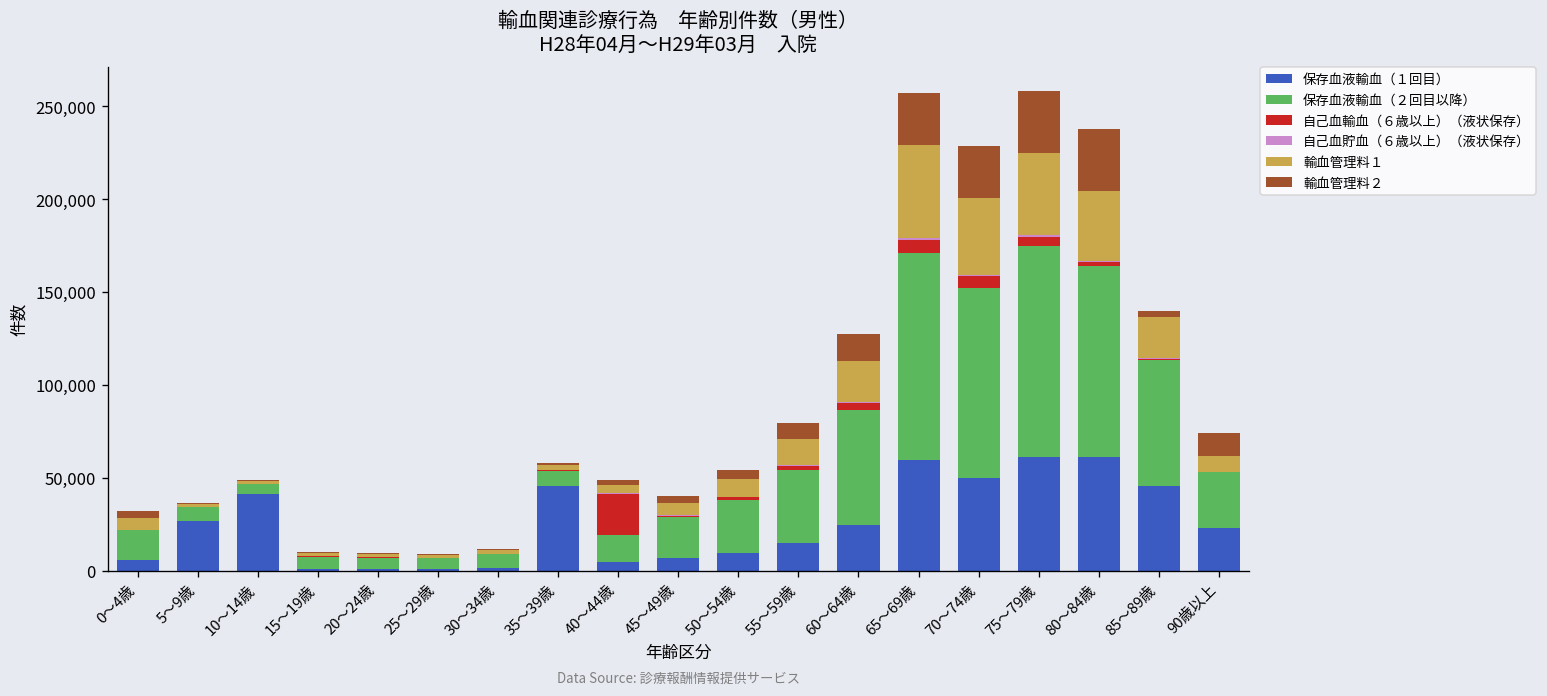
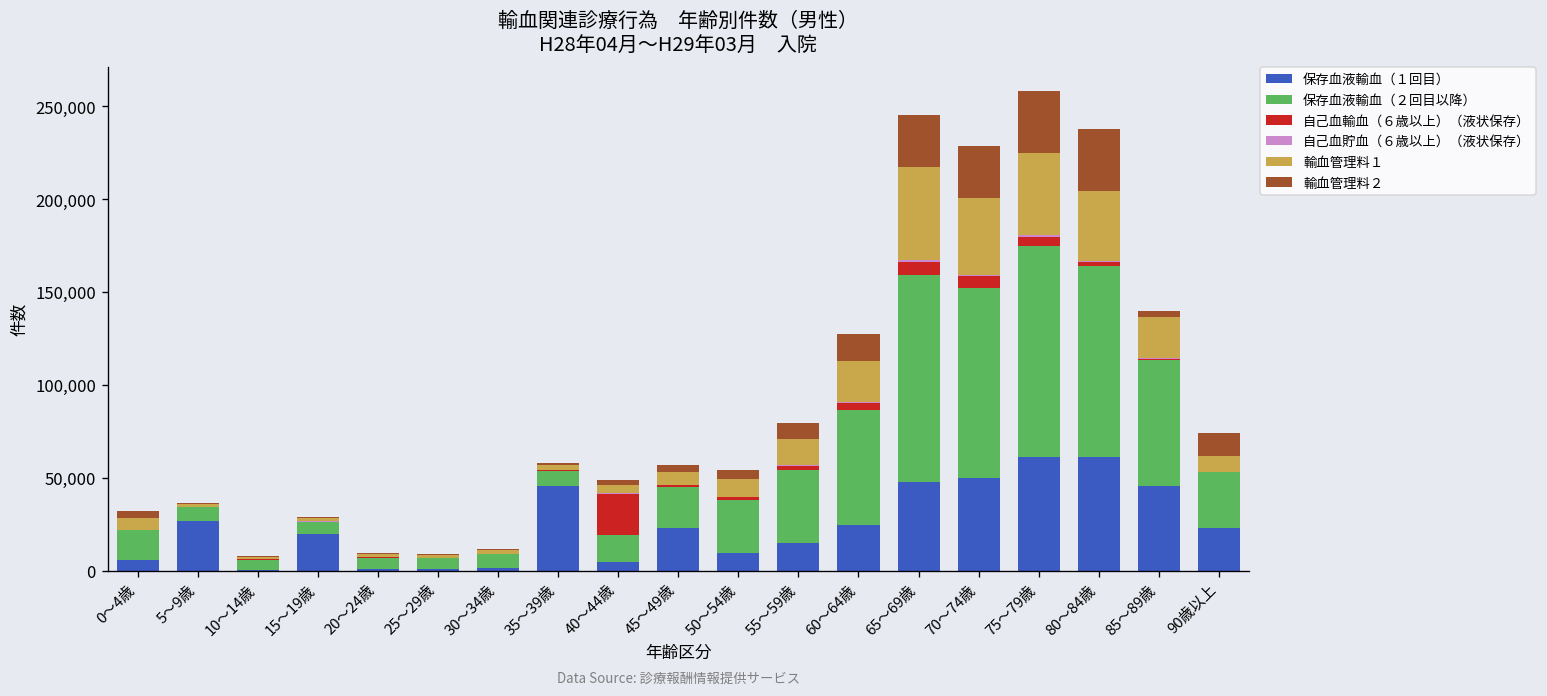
  {
    "保存血液輸血（１回目）": {
      "0～4歳": "6,000",
      "5～9歳": "27,000",
-     "10～14歳": "41,000",
-     "15～19歳": "1,000",
+     "10～14歳": "1,000",
+     "15～19歳": "20,000",
      "35～39歳": "45,000",
      "40～44歳": "4,000",
-     "45～49歳": "7,000",
+     "45～49歳": "23,000",
      "50～54歳": "10,000",
      "55～59歳": "15,000",
      "60～64歳": "25,000",
-     "65～69歳": "60,000",
+     "65～69歳": "48,000",
      "70～74歳": "50,000",
      "75～79歳": "61,000",
      "80～84歳": "61,000",
      "85～89歳": "45,000",
      "90歳以上": "23,000"
    },
    "保存血液輸血（２回目以降）": {
      "0～4歳": "16,000",
      "5～9歳": "7,000",
      "10～14歳": "5,000",
      "15～19歳": "7,000",
      "20～24歳": "6,000",
      "25～29歳": "6,000",
      "30～34歳": "7,000",
      "35～39歳": "8,000",
      "40～44歳": "15,000",
      "45～49歳": "22,000",
      "50～54歳": "29,000",
      "55～59歳": "39,000",
      "60～64歳": "62,000",
      "65～69歳": "112,000",
      "70～74歳": "102,000",
      "75～79歳": "114,000",
      "80～84歳": "103,000",
      "85～89歳": "68,000",
      "90歳以上": "30,000"
    },
    "自己血輸血（６歳以上）（液状保存）": {
      "0～4歳": "0",
      "40～44歳": "22,000",
      "55～59歳": "2,000",
      "60～64歳": "4,000",
      "65～69歳": "7,000",
      "70～74歳": "6,000",
      "75～79歳": "5,000",
      "80～84歳": "2,000"
    },
    "自己血貯血（６歳以上）（液状保存）": {
      "0～4歳": "0",
      "90歳以上": "0"
    },
    "輸血管理料１": {
      "0～4歳": "7,000",
      "5～9歳": "2,000",
      "15～19歳": "2,000",
      "30～34歳": "2,000",
      "35～39歳": "3,000",
      "40～44歳": "5,000",
      "45～49歳": "7,000",
      "50～54歳": "9,000",
      "55～59歳": "14,000",
      "60～64歳": "22,000",
      "65～69歳": "50,000",
      "70～74歳": "41,000",
      "75～79歳": "44,000",
      "80～84歳": "38,000",
      "85～89歳": "22,000",
      "90歳以上": "8,000"
    },
    "輸血管理料２": {
      "0～4歳": "3,000",
      "40～44歳": "2,000",
      "45～49歳": "4,000",
      "50～54歳": "5,000",
      "55～59歳": "9,000",
      "60～64歳": "14,000",
      "65～69歳": "28,000",
      "70～74歳": "28,000",
      "75～79歳": "34,000",
      "80～84歳": "34,000",
      "85～89歳": "3,000",
      "90歳以上": "12,000"
    }
  }
